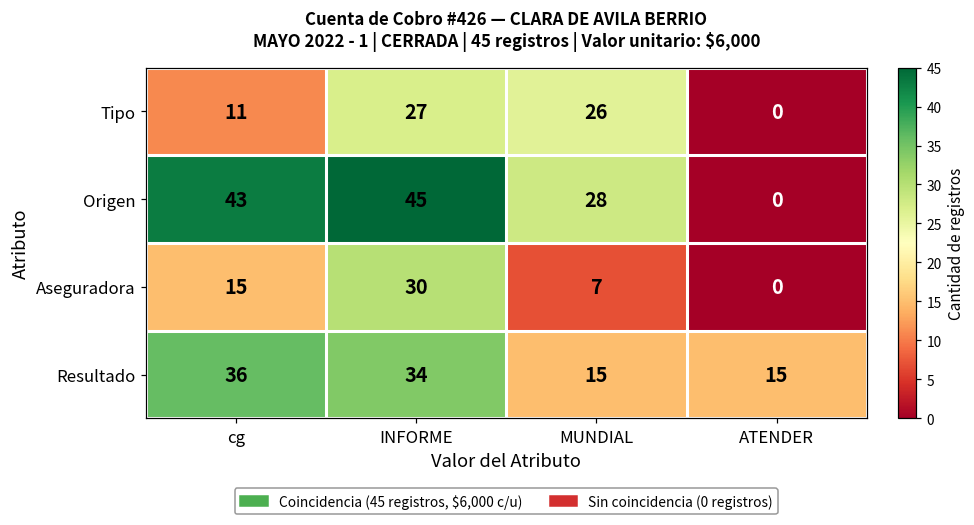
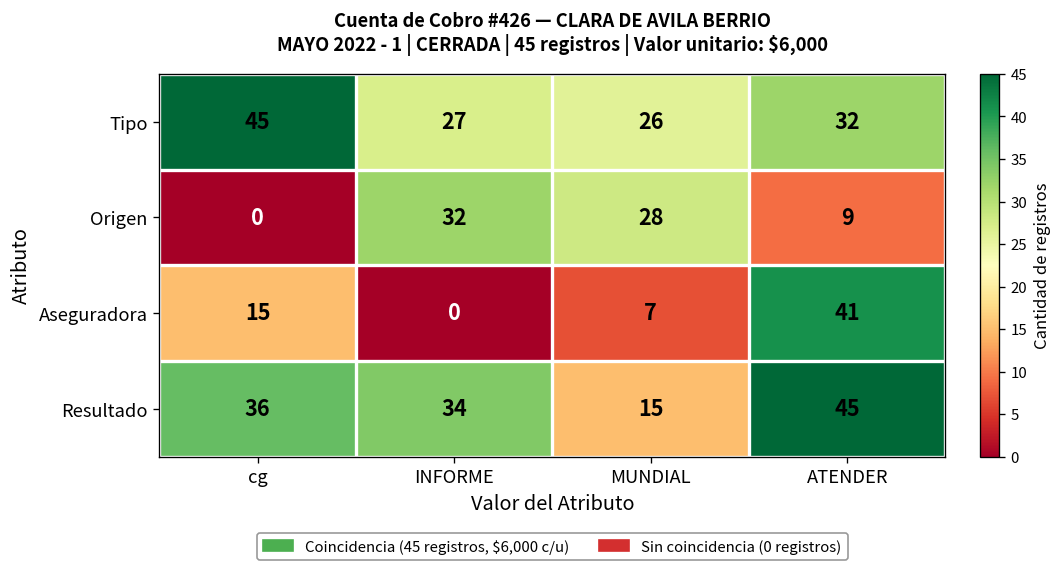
  {
    "Tipo": {
-     "cg": 11,
+     "cg": 45,
      "INFORME": 27,
      "MUNDIAL": 26,
-     "ATENDER": 0
+     "ATENDER": 32
    },
    "Origen": {
-     "cg": 43,
-     "INFORME": 45,
+     "cg": 0,
+     "INFORME": 32,
      "MUNDIAL": 28,
-     "ATENDER": 0
+     "ATENDER": 9
    },
    "Aseguradora": {
      "cg": 15,
-     "INFORME": 30,
+     "INFORME": 0,
      "MUNDIAL": 7,
-     "ATENDER": 0
+     "ATENDER": 41
    },
    "Resultado": {
      "cg": 36,
      "INFORME": 34,
      "MUNDIAL": 15,
-     "ATENDER": 15
+     "ATENDER": 45
    }
  }
